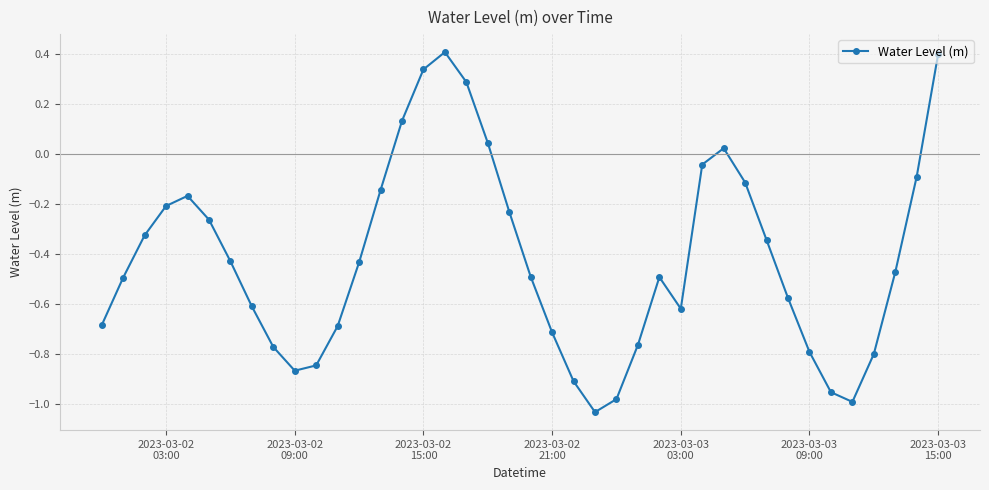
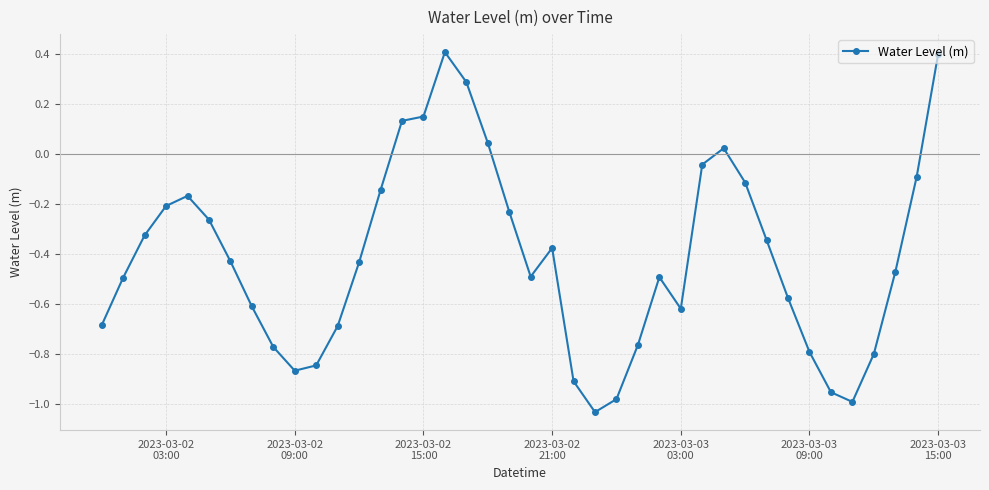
  {
    "2023-03-02 03:00": -0.21,
    "2023-03-02 09:00": -0.87,
-   "2023-03-02 15:00": 0.34,
-   "2023-03-02 21:00": -0.71,
+   "2023-03-02 15:00": 0.15,
+   "2023-03-02 21:00": -0.38,
    "2023-03-03 03:00": -0.62,
    "2023-03-03 09:00": -0.79
  }
